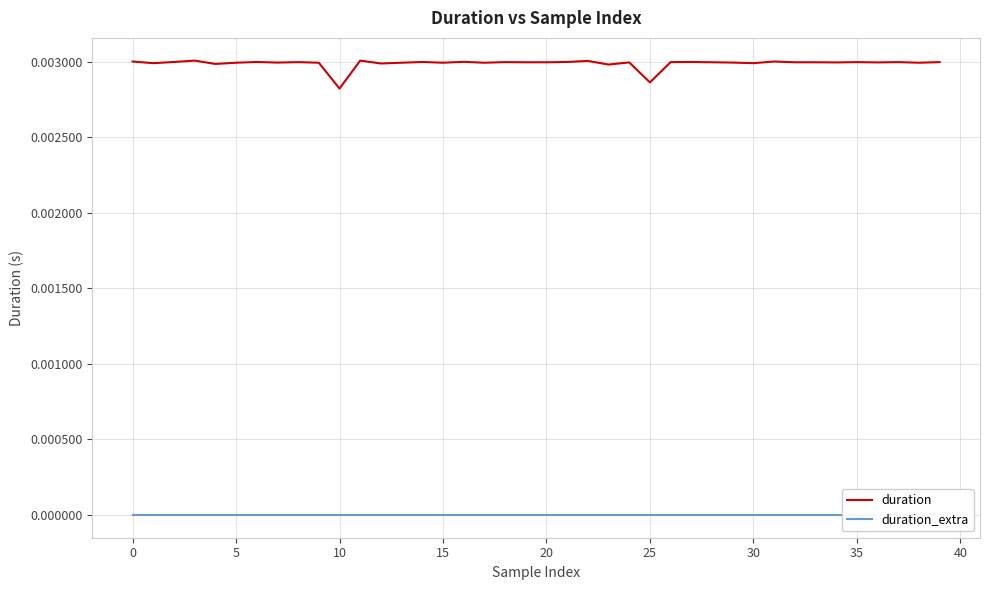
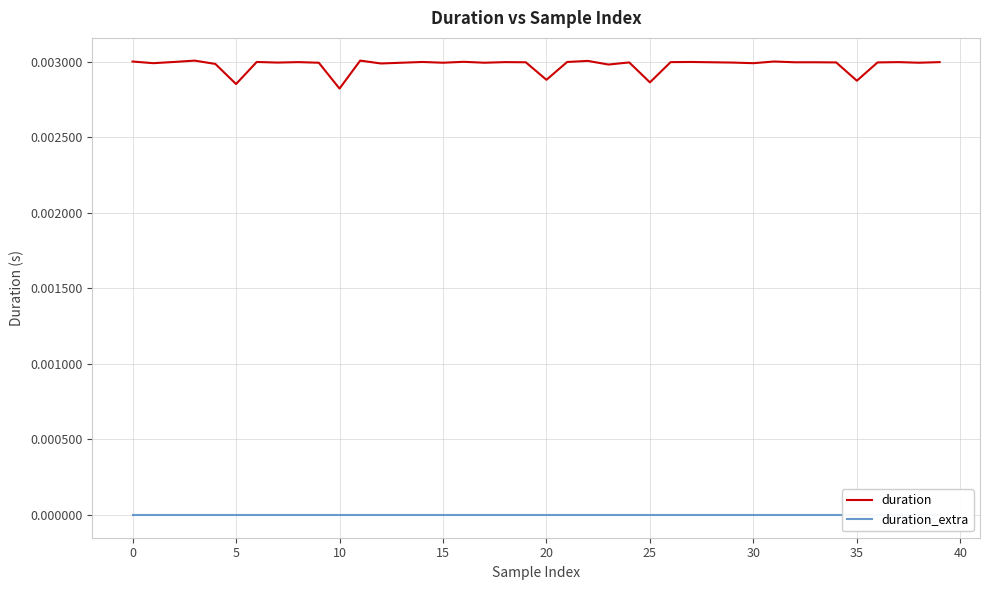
  {
    "duration": {
      "0": 0.00300,
-     "5": 0.00299,
+     "5": 0.00285,
      "10": 0.00282,
      "15": 0.00299,
-     "20": 0.00300,
+     "20": 0.00288,
      "25": 0.00286,
      "30": 0.00299,
-     "35": 0.00300
+     "35": 0.00287
    },
    "duration_extra": {
      "0": 0.00000,
      "5": 0.00000,
      "10": 0.00000,
      "15": 0.00000,
      "20": 0.00000,
      "25": 0.00000,
      "30": 0.00000
    }
  }
